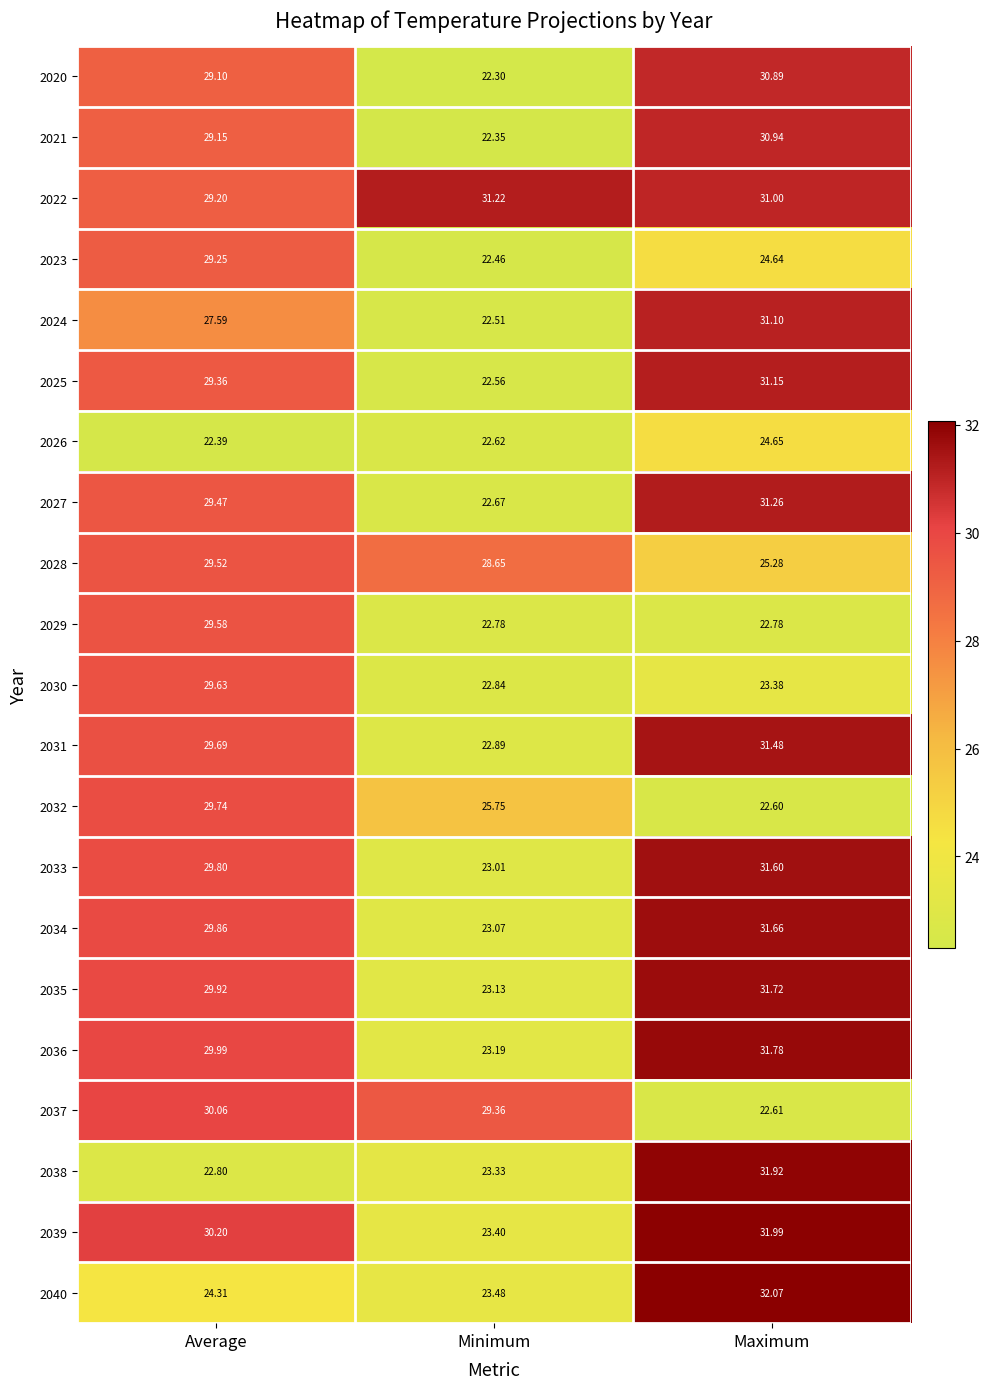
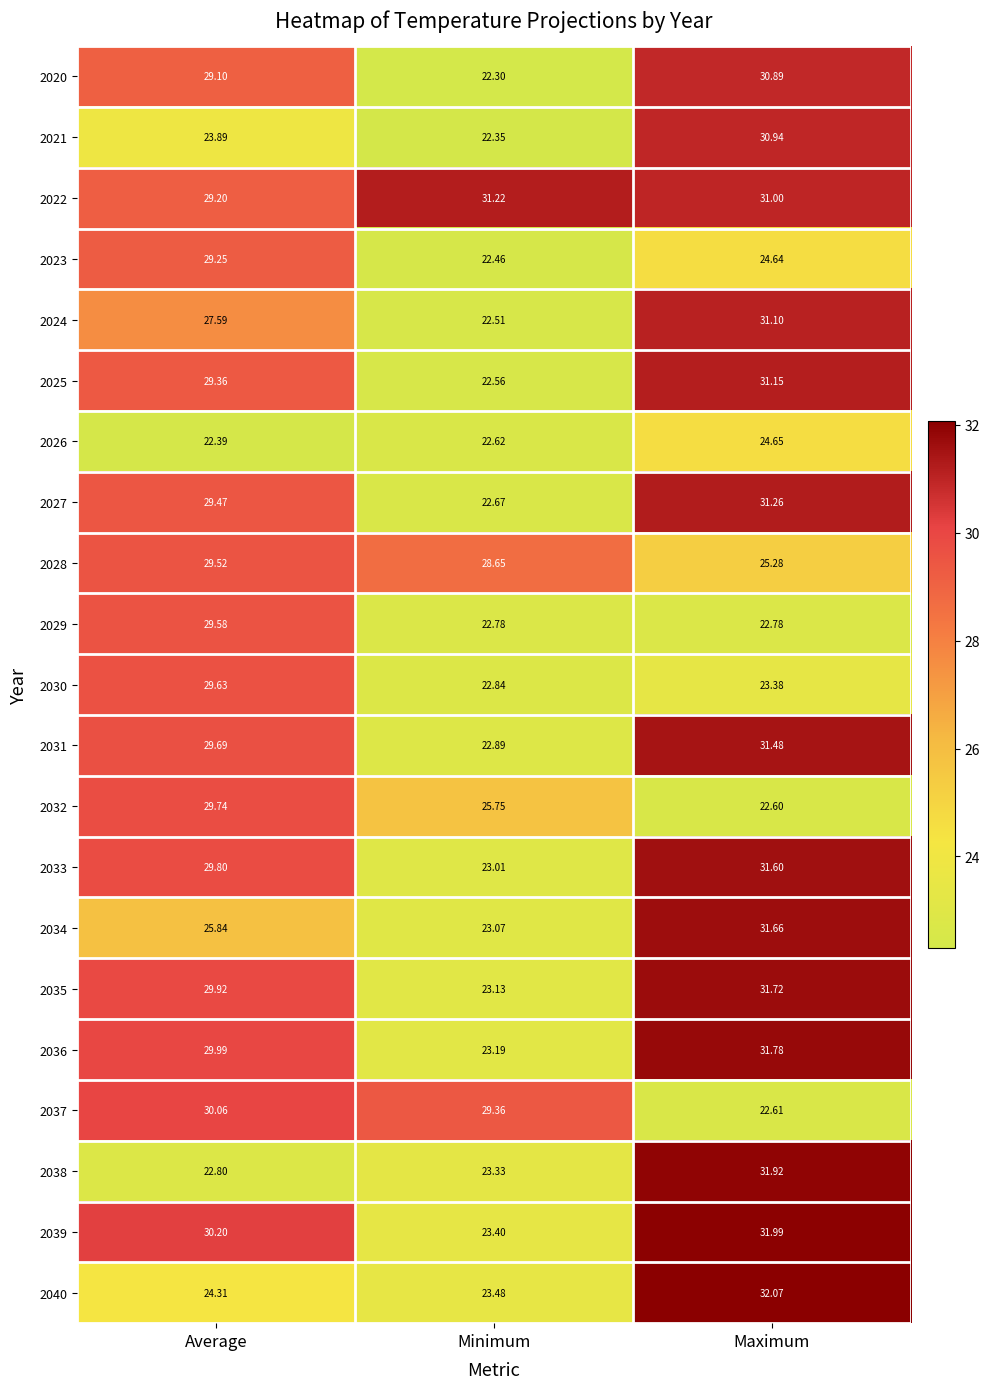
  {
    "2020": {
      "Average": 29.10,
      "Minimum": 22.30,
      "Maximum": 30.89
    },
    "2021": {
-     "Average": 29.15,
+     "Average": 23.89,
      "Minimum": 22.35,
      "Maximum": 30.94
    },
    "2022": {
      "Average": 29.20,
      "Minimum": 31.22,
      "Maximum": 31.00
    },
    "2023": {
      "Average": 29.25,
      "Minimum": 22.46,
      "Maximum": 24.64
    },
    "2024": {
      "Average": 27.59,
      "Minimum": 22.51,
      "Maximum": 31.10
    },
    "2025": {
      "Average": 29.36,
      "Minimum": 22.56,
      "Maximum": 31.15
    },
    "2026": {
      "Average": 22.39,
      "Minimum": 22.62,
      "Maximum": 24.65
    },
    "2027": {
      "Average": 29.47,
      "Minimum": 22.67,
      "Maximum": 31.26
    },
    "2028": {
      "Average": 29.52,
      "Minimum": 28.65,
      "Maximum": 25.28
    },
    "2029": {
      "Average": 29.58,
      "Minimum": 22.78,
      "Maximum": 22.78
    },
    "2030": {
      "Average": 29.63,
      "Minimum": 22.84,
      "Maximum": 23.38
    },
    "2031": {
      "Average": 29.69,
      "Minimum": 22.89,
      "Maximum": 31.48
    },
    "2032": {
      "Average": 29.74,
      "Minimum": 25.75,
      "Maximum": 22.60
    },
    "2033": {
      "Average": 29.80,
      "Minimum": 23.01,
      "Maximum": 31.60
    },
    "2034": {
-     "Average": 29.86,
+     "Average": 25.84,
      "Minimum": 23.07,
      "Maximum": 31.66
    },
    "2035": {
      "Average": 29.92,
      "Minimum": 23.13,
      "Maximum": 31.72
    },
    "2036": {
      "Average": 29.99,
      "Minimum": 23.19,
      "Maximum": 31.78
    },
    "2037": {
      "Average": 30.06,
      "Minimum": 29.36,
      "Maximum": 22.61
    },
    "2038": {
      "Average": 22.80,
      "Minimum": 23.33,
      "Maximum": 31.92
    },
    "2039": {
      "Average": 30.20,
      "Minimum": 23.40,
      "Maximum": 31.99
    },
    "2040": {
      "Average": 24.31,
      "Minimum": 23.48,
      "Maximum": 32.07
    }
  }
